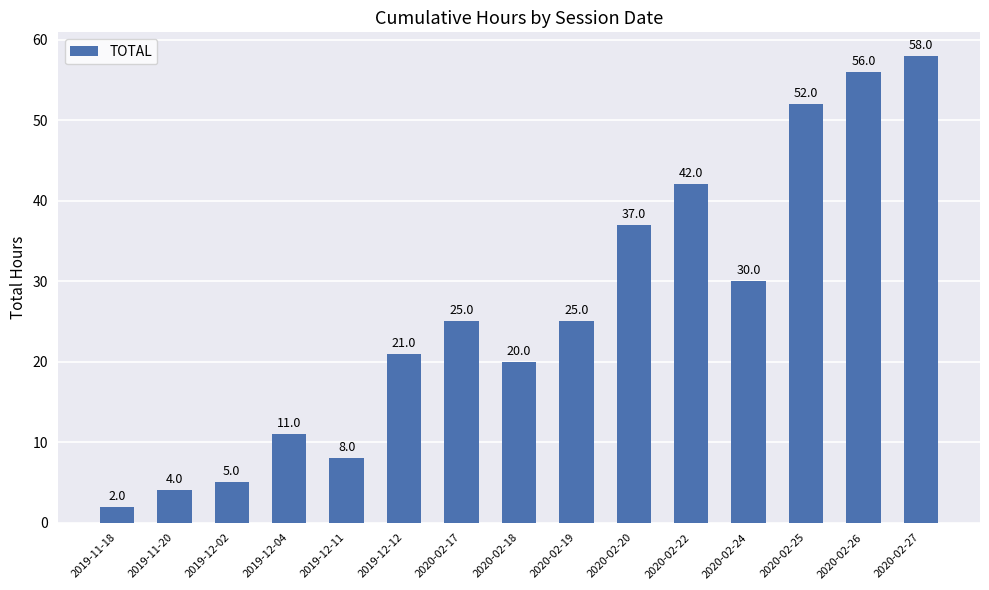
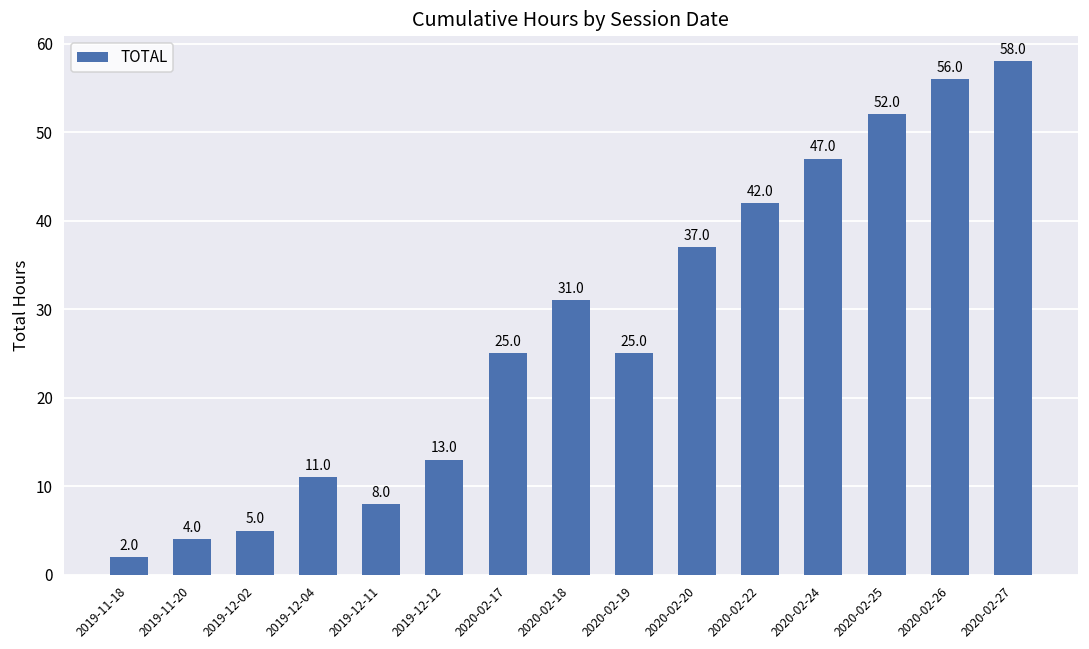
  {
    "2019-11-18": 2.0,
    "2019-11-20": 4.0,
    "2019-12-02": 5.0,
    "2019-12-04": 11.0,
    "2019-12-11": 8.0,
-   "2019-12-12": 21.0,
+   "2019-12-12": 13.0,
    "2020-02-17": 25.0,
-   "2020-02-18": 20.0,
+   "2020-02-18": 31.0,
    "2020-02-19": 25.0,
    "2020-02-20": 37.0,
    "2020-02-22": 42.0,
-   "2020-02-24": 30.0,
+   "2020-02-24": 47.0,
    "2020-02-25": 52.0,
    "2020-02-26": 56.0,
    "2020-02-27": 58.0
  }
